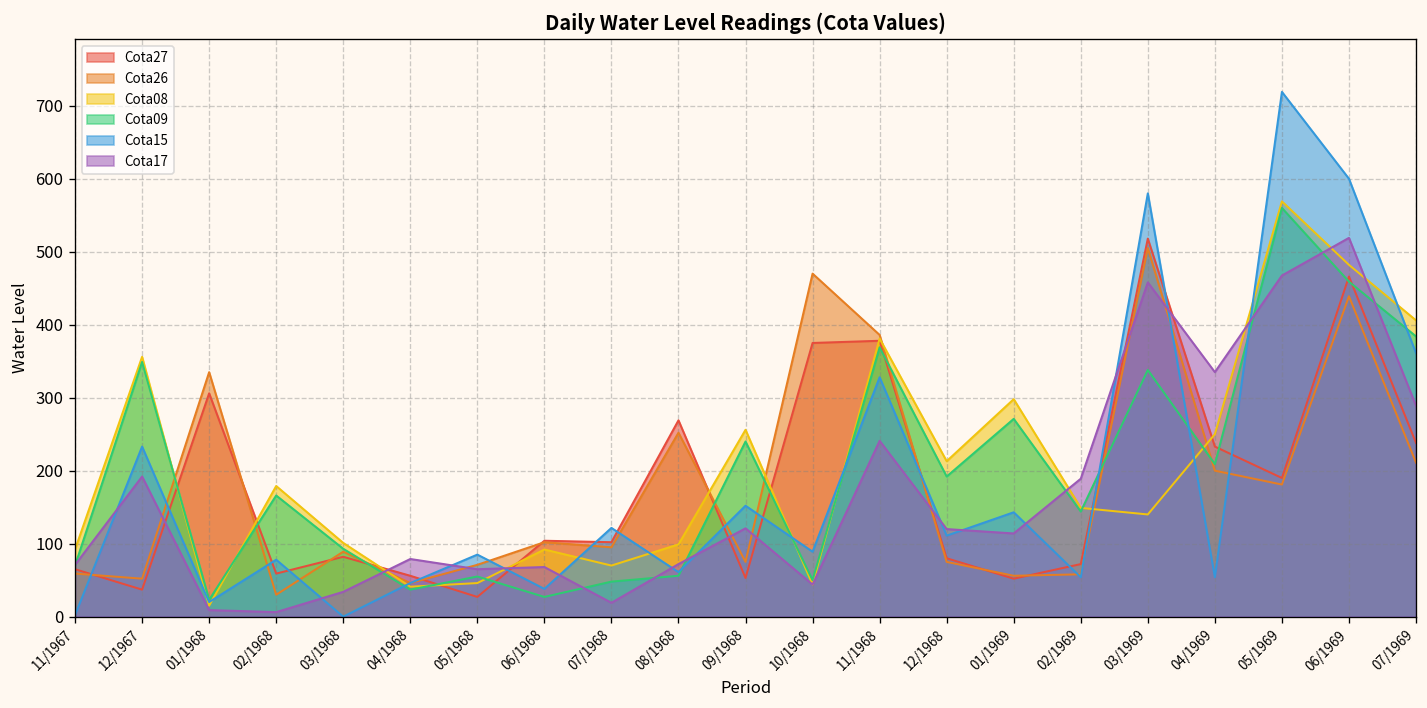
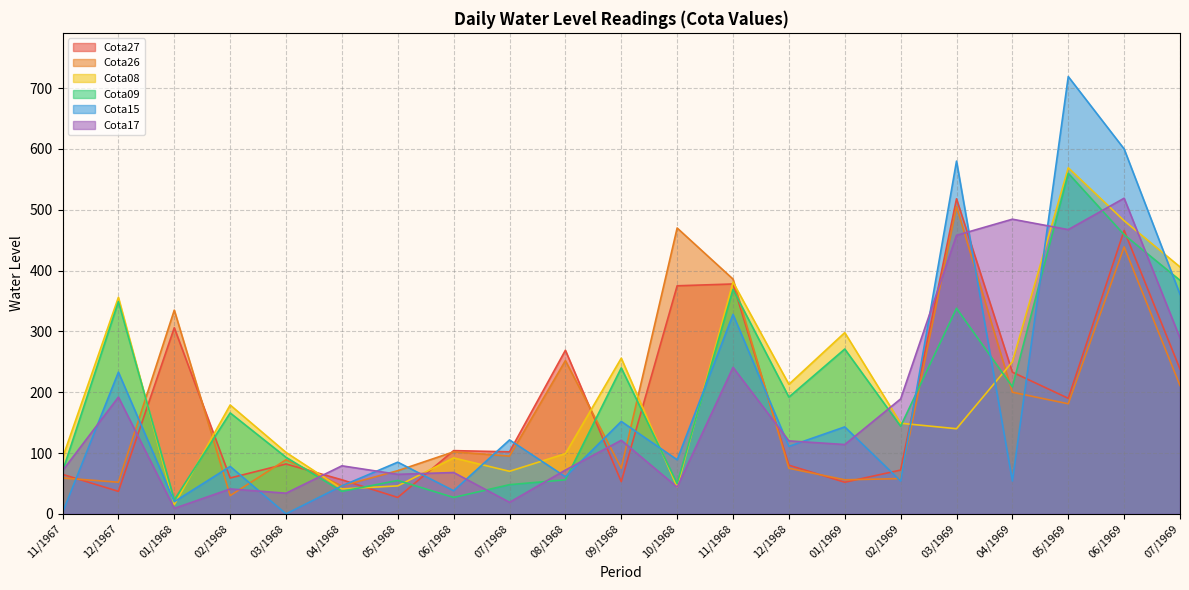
  {
    "Cota08": {
      "11/1967": 90,
      "12/1967": 360,
      "01/1968": 20,
      "02/1968": 180,
      "03/1968": 100,
      "05/1968": 50,
      "06/1968": 90,
      "07/1968": 70,
      "08/1968": 100,
      "09/1968": 260,
      "12/1968": 210,
      "01/1969": 300,
      "02/1969": 150,
      "03/1969": 140,
      "04/1969": 250,
      "05/1969": 570,
      "06/1969": 480,
      "07/1969": 410
    },
    "Cota09": {
      "12/1967": 350,
      "02/1968": 170,
      "05/1968": 60,
      "06/1968": 30,
      "07/1968": 50,
      "08/1968": 60,
      "09/1968": 240,
      "10/1968": 50,
      "11/1968": 370,
      "12/1968": 190,
      "01/1969": 270,
      "02/1969": 140,
      "03/1969": 340,
      "04/1969": 210,
      "05/1969": 560,
      "06/1969": 460,
      "07/1969": 380
    },
    "Cota15": {
      "11/1967": 0,
      "12/1967": 230,
      "02/1968": 80,
      "03/1968": 0,
      "05/1968": 90,
      "06/1968": 40,
      "07/1968": 120,
      "08/1968": 60,
      "09/1968": 150,
      "10/1968": 90,
      "11/1968": 330,
      "12/1968": 110,
      "01/1969": 140,
      "03/1969": 580,
      "04/1969": 50,
      "05/1969": 720,
      "06/1969": 600,
      "07/1969": 360
    },
    "Cota17": {
      "12/1967": 190,
      "01/1968": 10,
-     "02/1968": 10,
+     "02/1968": 40,
      "03/1968": 30,
      "04/1968": 80,
      "05/1968": 70,
      "06/1968": 70,
      "07/1968": 20,
      "08/1968": 70,
      "09/1968": 120,
      "11/1968": 240,
      "12/1968": 120,
      "01/1969": 110,
      "02/1969": 190,
      "03/1969": 460,
-     "04/1969": 340,
+     "04/1969": 480,
      "05/1969": 470,
      "06/1969": 520,
      "07/1969": 290
    }
  }
